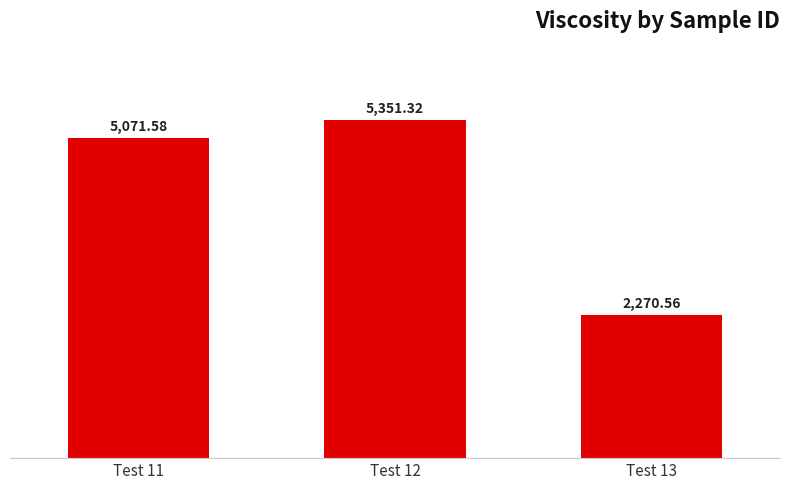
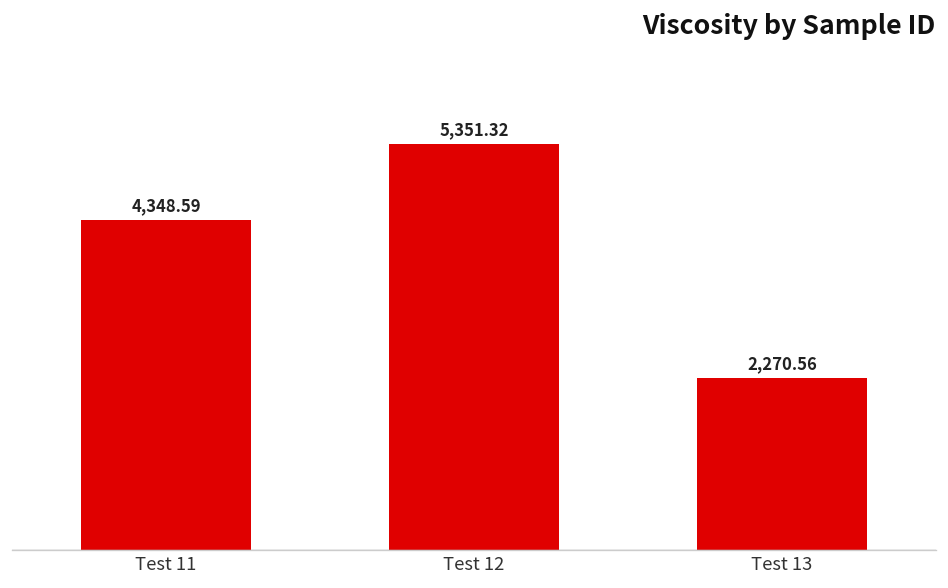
  {
-   "Test 11": "5,071.58",
+   "Test 11": "4,348.59",
    "Test 12": "5,351.32",
    "Test 13": "2,270.56"
  }
